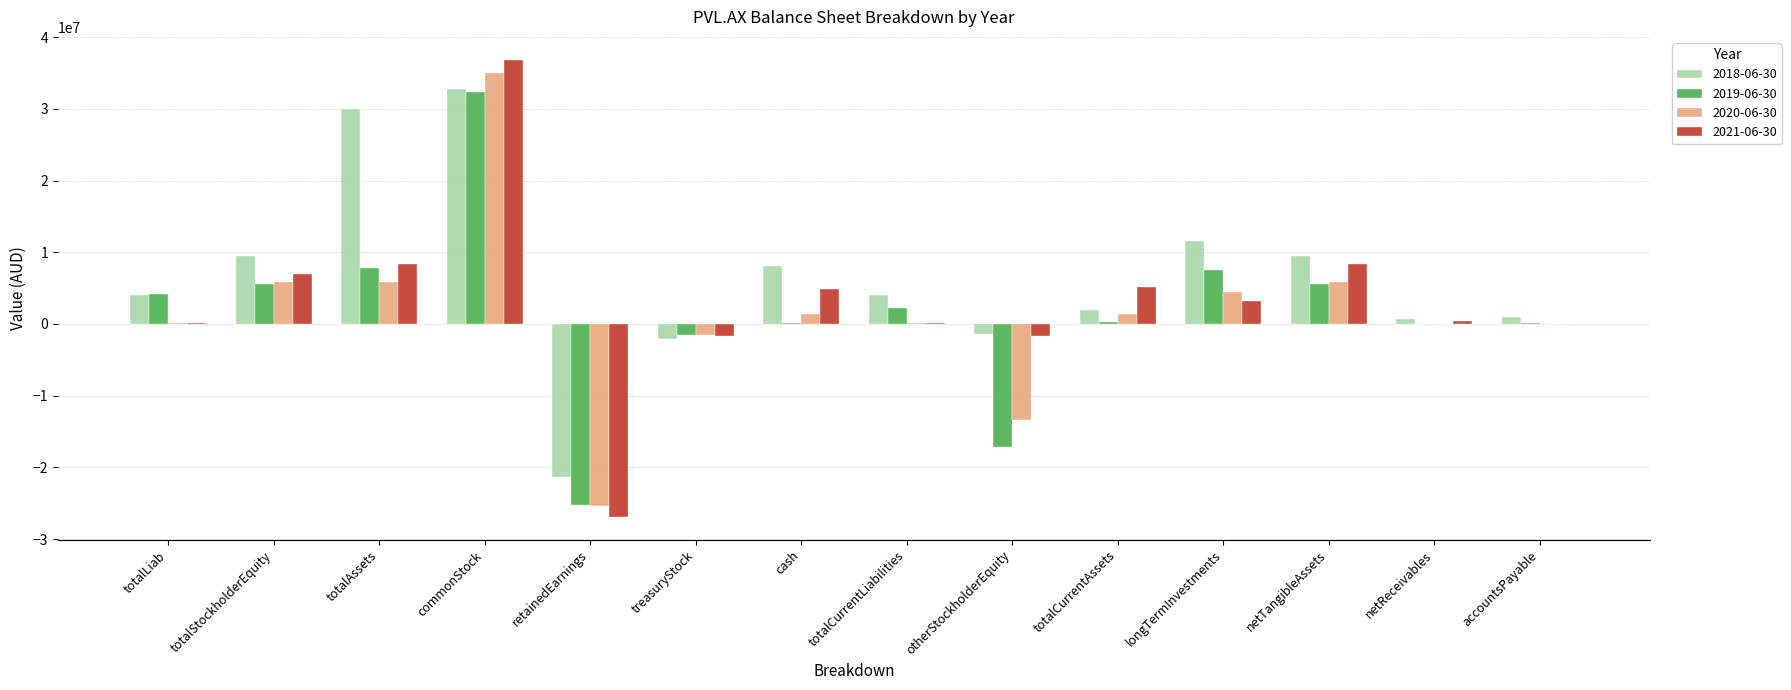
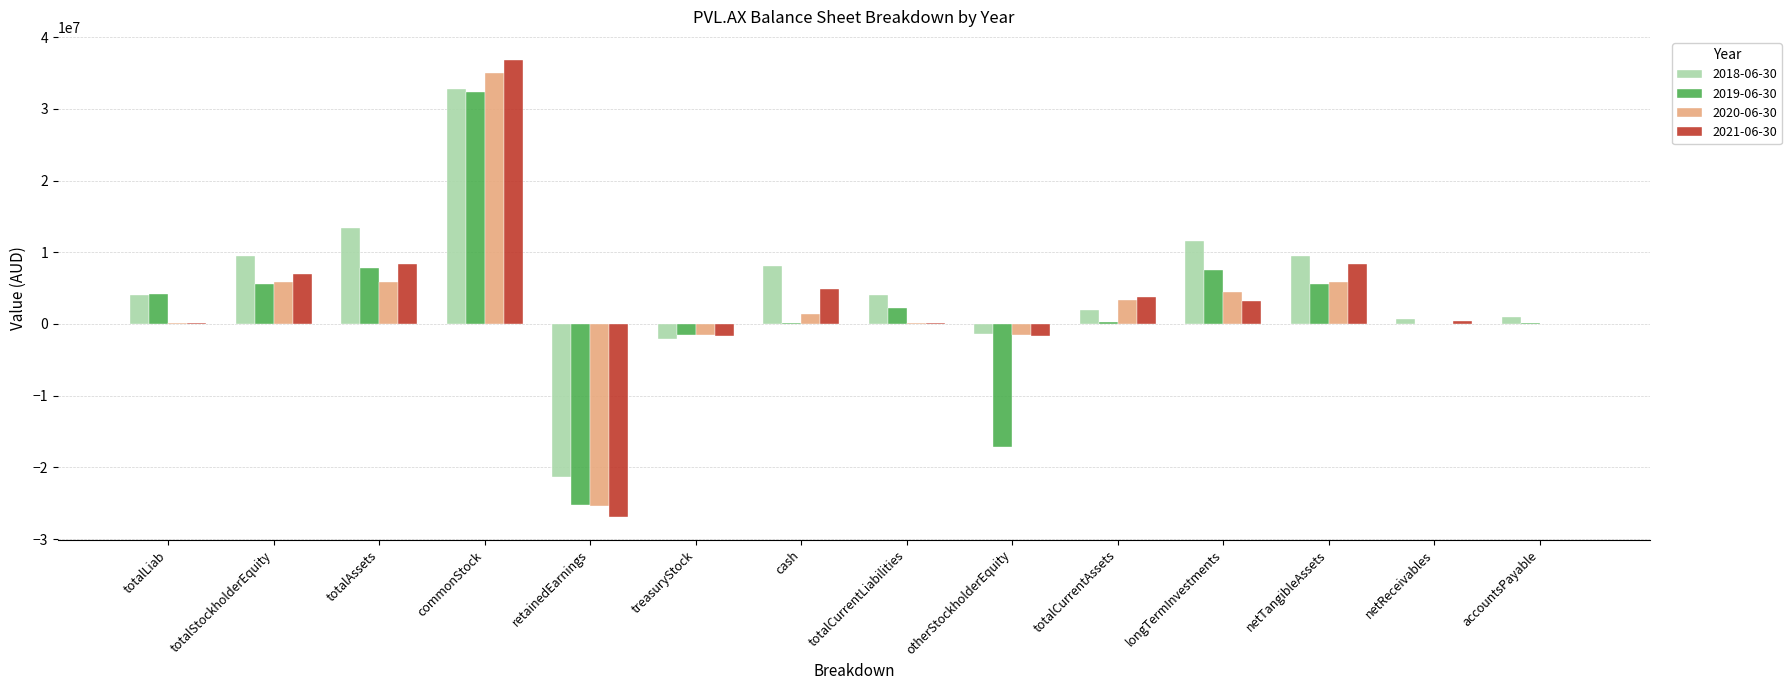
  {
    "2018-06-30": {
      "totalLiab": 4000000,
      "totalStockholderEquity": 9000000,
-     "totalAssets": 30000000,
+     "totalAssets": 13000000,
      "commonStock": 33000000,
      "retainedEarnings": -21000000,
      "treasuryStock": -2000000,
      "cash": 8000000,
      "totalCurrentLiabilities": 4000000,
      "otherStockholderEquity": -1000000,
      "totalCurrentAssets": 2000000,
      "longTermInvestments": 12000000,
      "netTangibleAssets": 9000000,
      "netReceivables": 1000000,
      "accountsPayable": 1000000
    },
    "2019-06-30": {
      "totalLiab": 4000000,
      "totalStockholderEquity": 6000000,
      "totalAssets": 8000000,
      "commonStock": 32000000,
      "retainedEarnings": -25000000,
      "treasuryStock": -2000000,
      "totalCurrentLiabilities": 2000000,
      "otherStockholderEquity": -17000000,
      "longTermInvestments": 8000000,
      "netTangibleAssets": 6000000
    },
    "2020-06-30": {
      "totalStockholderEquity": 6000000,
      "totalAssets": 6000000,
      "commonStock": 35000000,
      "retainedEarnings": -25000000,
      "treasuryStock": -2000000,
      "cash": 1000000,
-     "otherStockholderEquity": -13000000,
-     "totalCurrentAssets": 1000000,
+     "otherStockholderEquity": -2000000,
+     "totalCurrentAssets": 3000000,
      "longTermInvestments": 4000000,
      "netTangibleAssets": 6000000
    },
    "2021-06-30": {
      "totalStockholderEquity": 7000000,
      "totalAssets": 8000000,
      "commonStock": 37000000,
      "retainedEarnings": -27000000,
      "treasuryStock": -2000000,
      "cash": 5000000,
      "otherStockholderEquity": -2000000,
-     "totalCurrentAssets": 5000000,
+     "totalCurrentAssets": 4000000,
      "longTermInvestments": 3000000,
      "netTangibleAssets": 8000000,
      "netReceivables": 0
    }
  }
